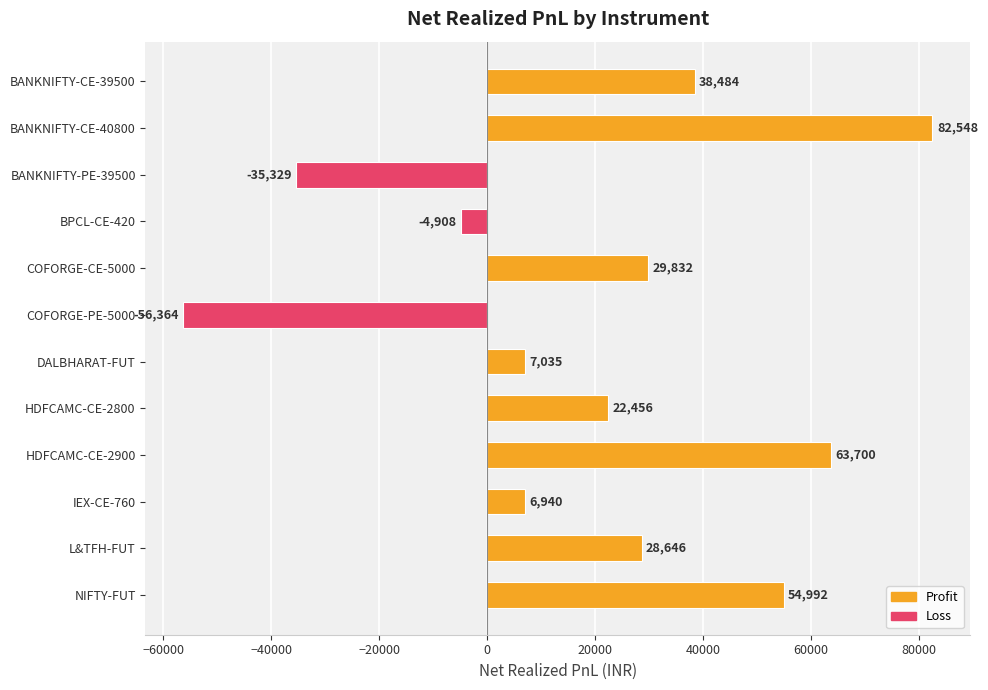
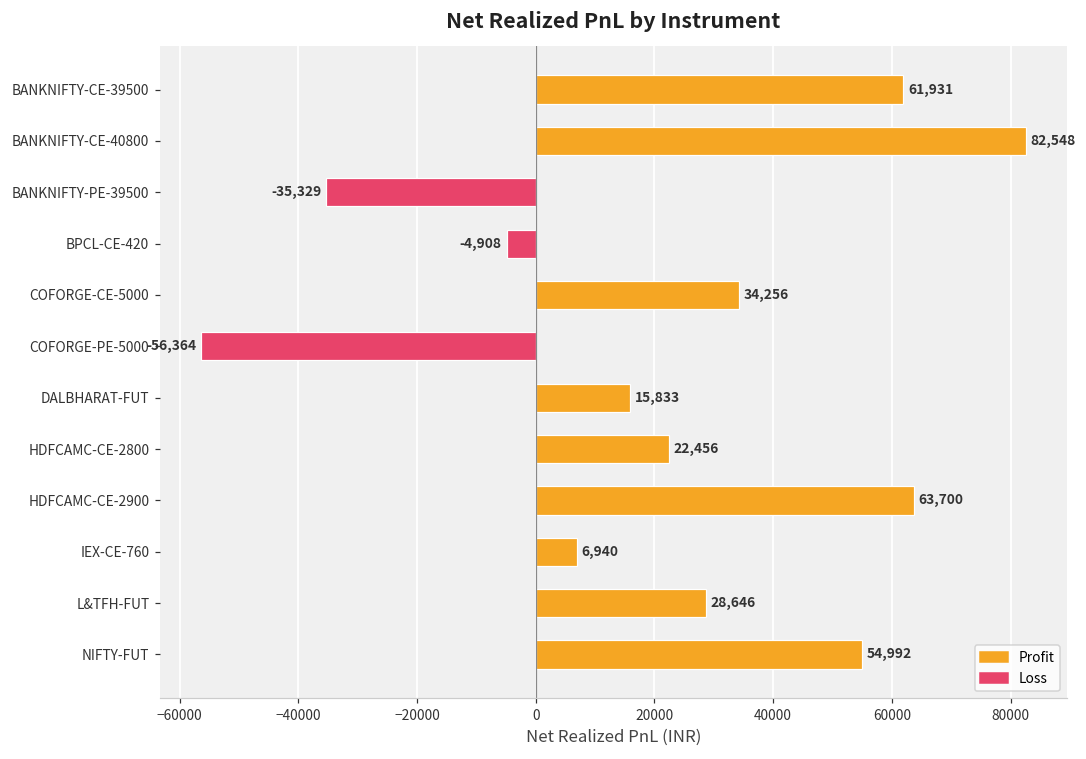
  {
-   "BANKNIFTY-CE-39500": "38,484",
+   "BANKNIFTY-CE-39500": "61,931",
    "BANKNIFTY-CE-40800": "82,548",
    "BANKNIFTY-PE-39500": "-35,329",
    "BPCL-CE-420": "-4,908",
-   "COFORGE-CE-5000": "29,832",
+   "COFORGE-CE-5000": "34,256",
    "COFORGE-PE-5000": "-56,364",
-   "DALBHARAT-FUT": "7,035",
+   "DALBHARAT-FUT": "15,833",
    "HDFCAMC-CE-2800": "22,456",
    "HDFCAMC-CE-2900": "63,700",
    "IEX-CE-760": "6,940",
    "L&TFH-FUT": "28,646",
    "NIFTY-FUT": "54,992"
  }
